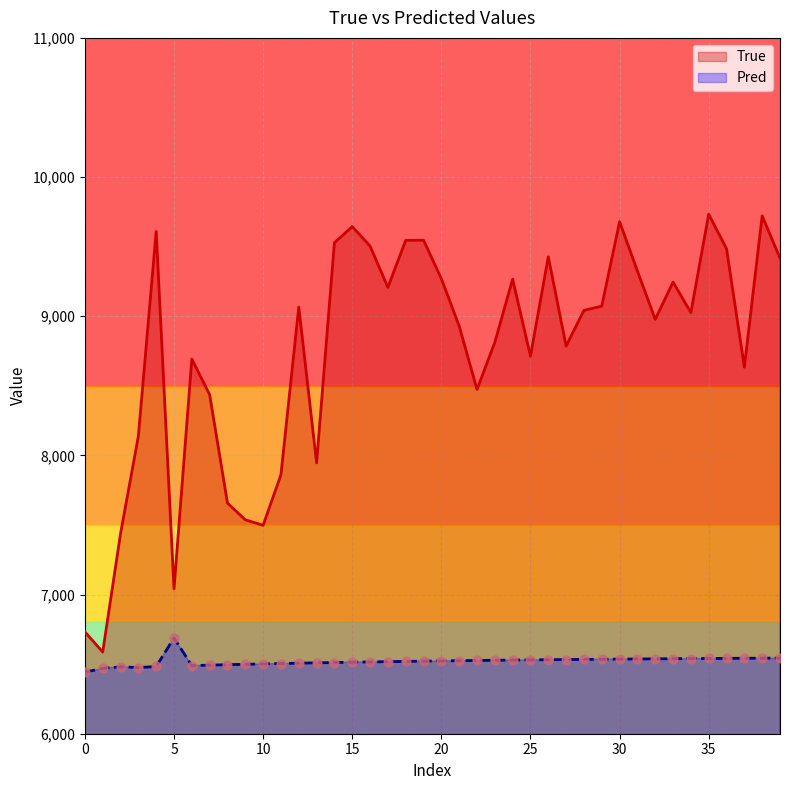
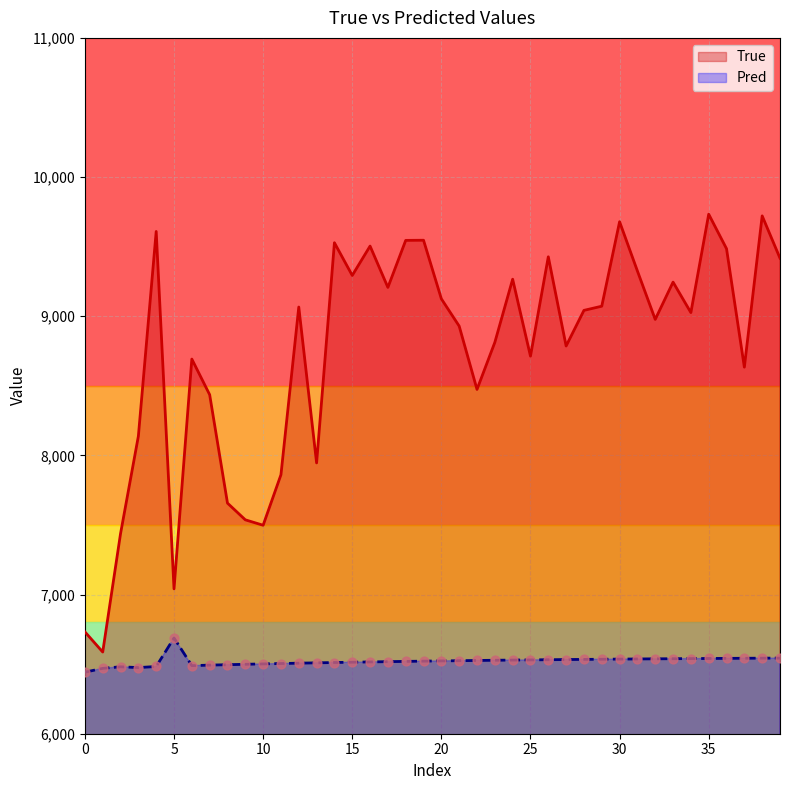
  {
    "True": {
      "0": "6,730",
      "5": "7,040",
      "10": "7,500",
-     "15": "9,640",
-     "20": "9,270",
+     "15": "9,290",
+     "20": "9,130",
      "25": "8,710",
      "30": "9,680",
      "35": "9,730"
    },
    "Pred": {
      "0": "6,440",
      "5": "6,690",
      "10": "6,500",
      "15": "6,510",
      "20": "6,520",
      "25": "6,530",
      "30": "6,540",
      "35": "6,540"
    }
  }
